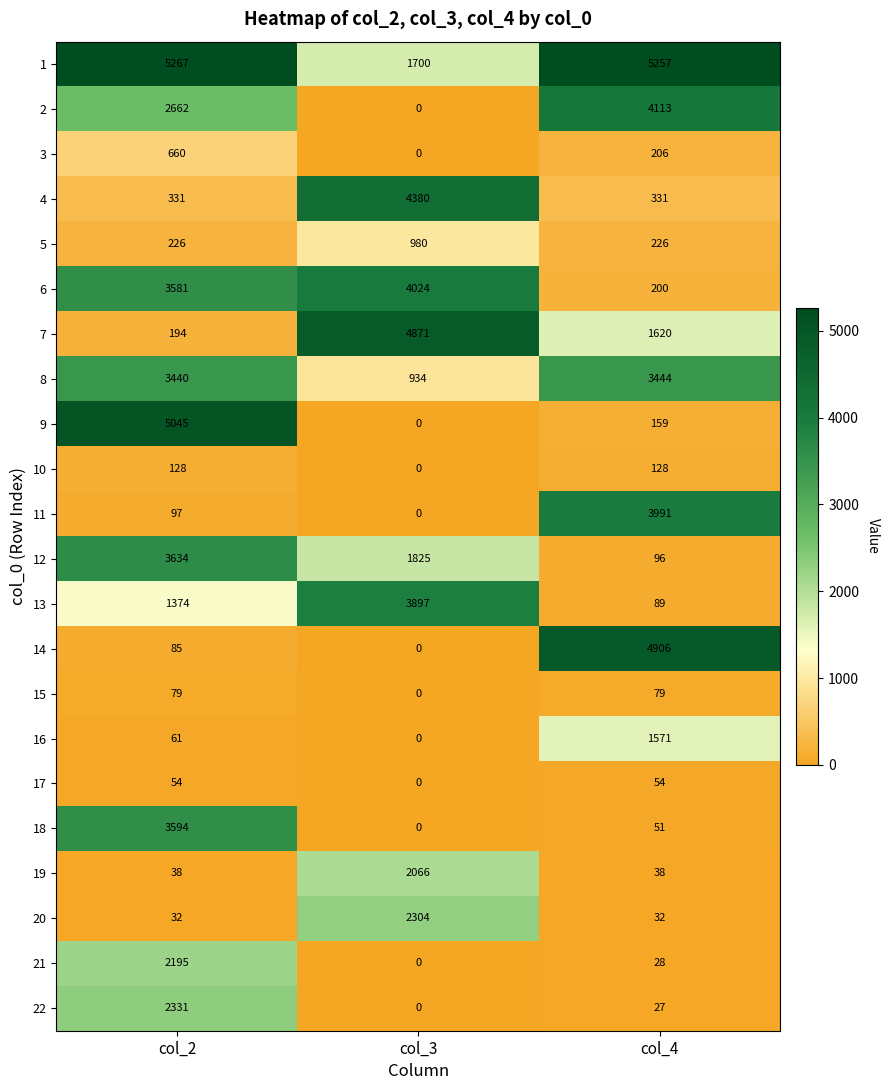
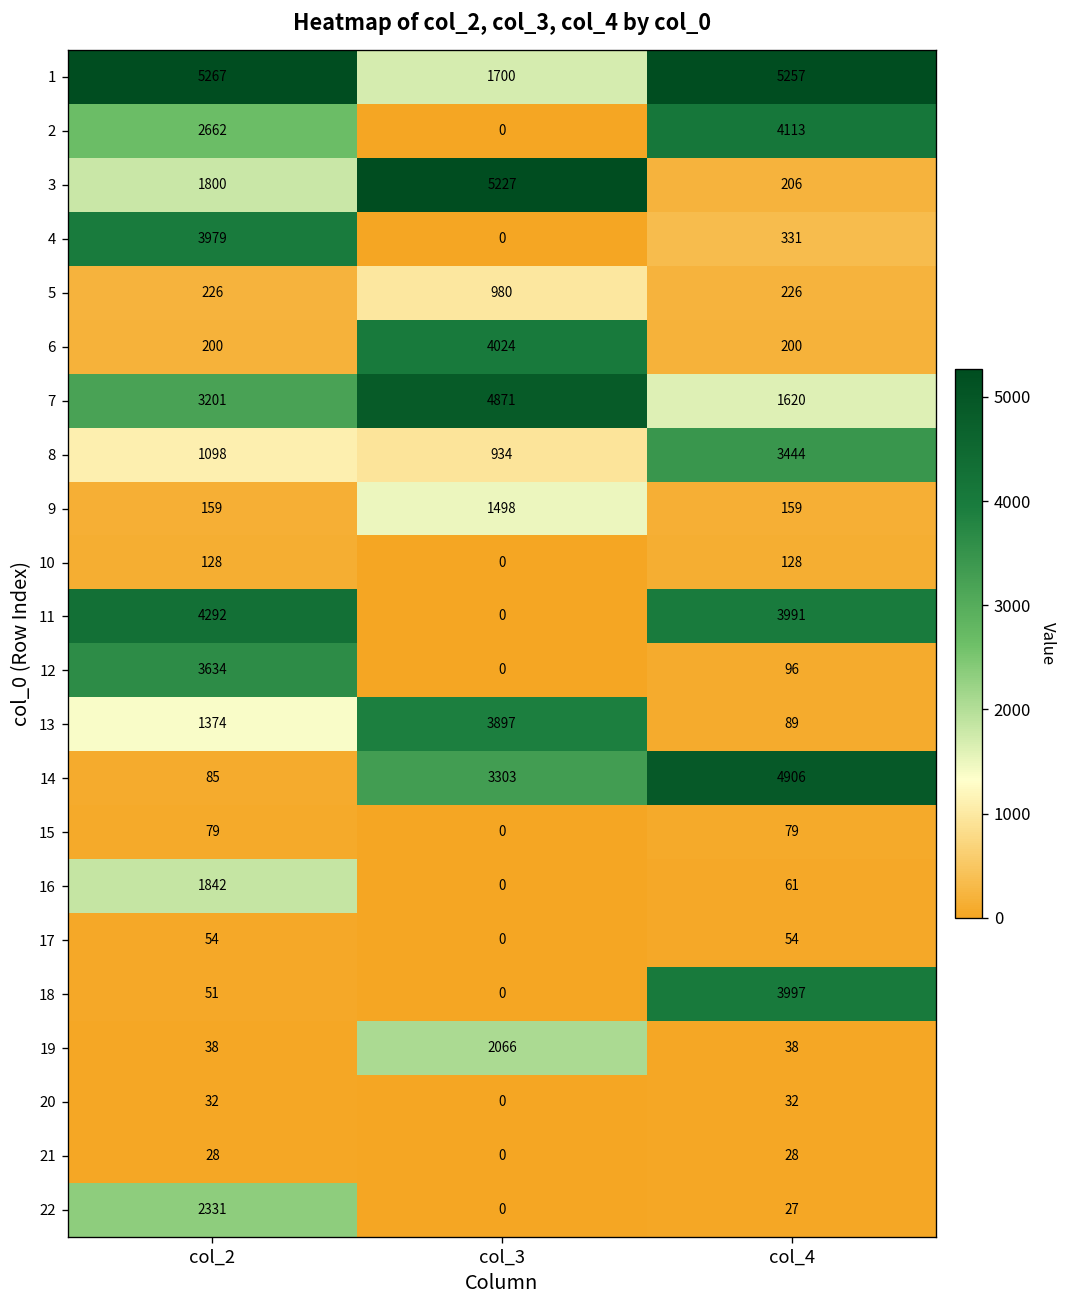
  {
    "1": {
      "col_2": 5267,
      "col_3": 1700,
      "col_4": 5257
    },
    "2": {
      "col_2": 2662,
      "col_3": 0,
      "col_4": 4113
    },
    "3": {
-     "col_2": 660,
-     "col_3": 0,
+     "col_2": 1800,
+     "col_3": 5227,
      "col_4": 206
    },
    "4": {
-     "col_2": 331,
-     "col_3": 4380,
+     "col_2": 3979,
+     "col_3": 0,
      "col_4": 331
    },
    "5": {
      "col_2": 226,
      "col_3": 980,
      "col_4": 226
    },
    "6": {
-     "col_2": 3581,
+     "col_2": 200,
      "col_3": 4024,
      "col_4": 200
    },
    "7": {
-     "col_2": 194,
+     "col_2": 3201,
      "col_3": 4871,
      "col_4": 1620
    },
    "8": {
-     "col_2": 3440,
+     "col_2": 1098,
      "col_3": 934,
      "col_4": 3444
    },
    "9": {
-     "col_2": 5045,
-     "col_3": 0,
+     "col_2": 159,
+     "col_3": 1498,
      "col_4": 159
    },
    "10": {
      "col_2": 128,
      "col_3": 0,
      "col_4": 128
    },
    "11": {
-     "col_2": 97,
+     "col_2": 4292,
      "col_3": 0,
      "col_4": 3991
    },
    "12": {
      "col_2": 3634,
-     "col_3": 1825,
+     "col_3": 0,
      "col_4": 96
    },
    "13": {
      "col_2": 1374,
      "col_3": 3897,
      "col_4": 89
    },
    "14": {
      "col_2": 85,
-     "col_3": 0,
+     "col_3": 3303,
      "col_4": 4906
    },
    "15": {
      "col_2": 79,
      "col_3": 0,
      "col_4": 79
    },
    "16": {
-     "col_2": 61,
+     "col_2": 1842,
      "col_3": 0,
-     "col_4": 1571
+     "col_4": 61
    },
    "17": {
      "col_2": 54,
      "col_3": 0,
      "col_4": 54
    },
    "18": {
-     "col_2": 3594,
+     "col_2": 51,
      "col_3": 0,
-     "col_4": 51
+     "col_4": 3997
    },
    "19": {
      "col_2": 38,
      "col_3": 2066,
      "col_4": 38
    },
    "20": {
      "col_2": 32,
-     "col_3": 2304,
+     "col_3": 0,
      "col_4": 32
    },
    "21": {
-     "col_2": 2195,
+     "col_2": 28,
      "col_3": 0,
      "col_4": 28
    },
    "22": {
      "col_2": 2331,
      "col_3": 0,
      "col_4": 27
    }
  }
